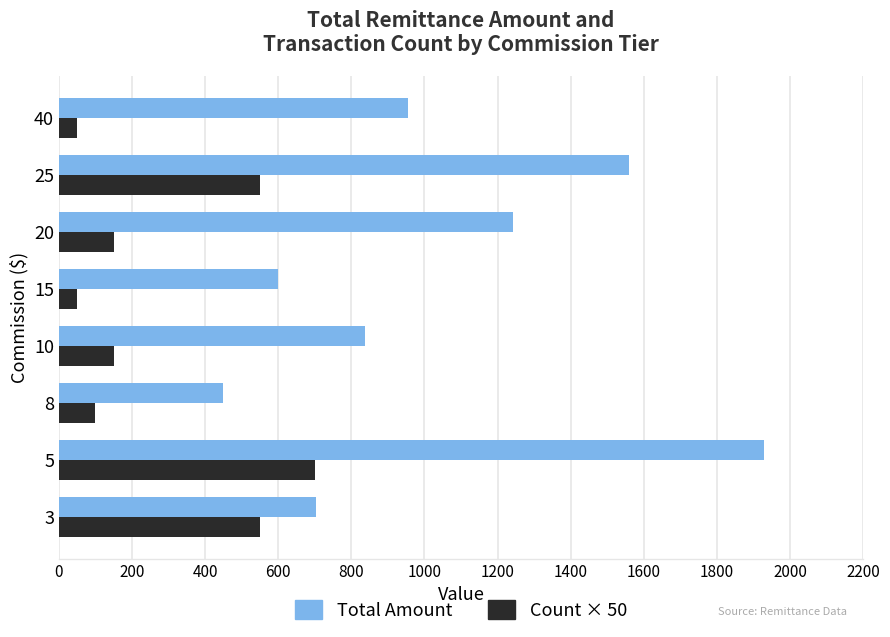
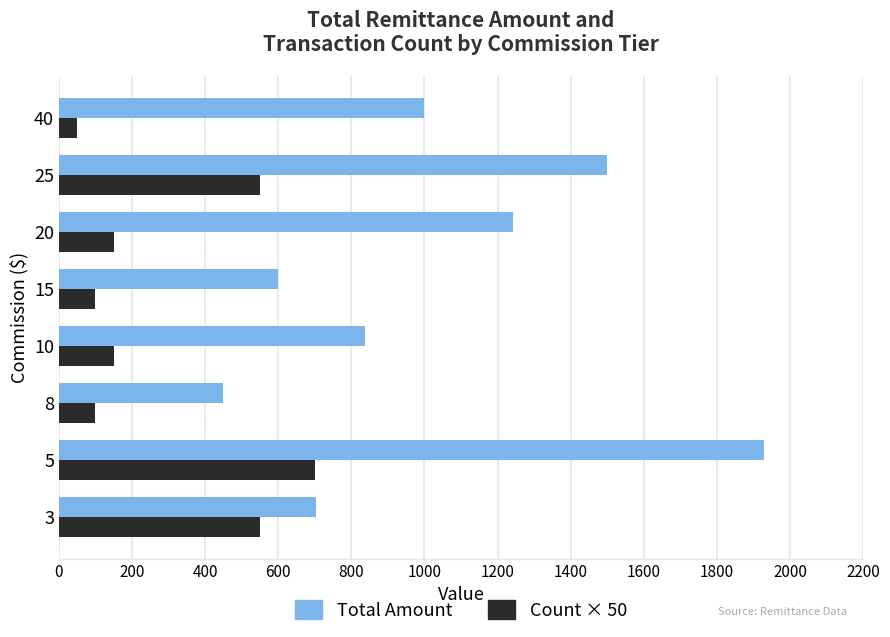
  {
    "Total Amount": {
-     "40": 960,
-     "25": 1560,
+     "40": 1000,
+     "25": 1500,
      "20": 1240,
      "15": 600,
      "10": 840,
      "8": 450,
      "5": 1930,
      "3": 700
    },
    "Count × 50": {
      "40": 50,
      "25": 550,
      "20": 150,
-     "15": 50,
+     "15": 100,
      "10": 150,
      "8": 100,
      "5": 700,
      "3": 550
    }
  }
